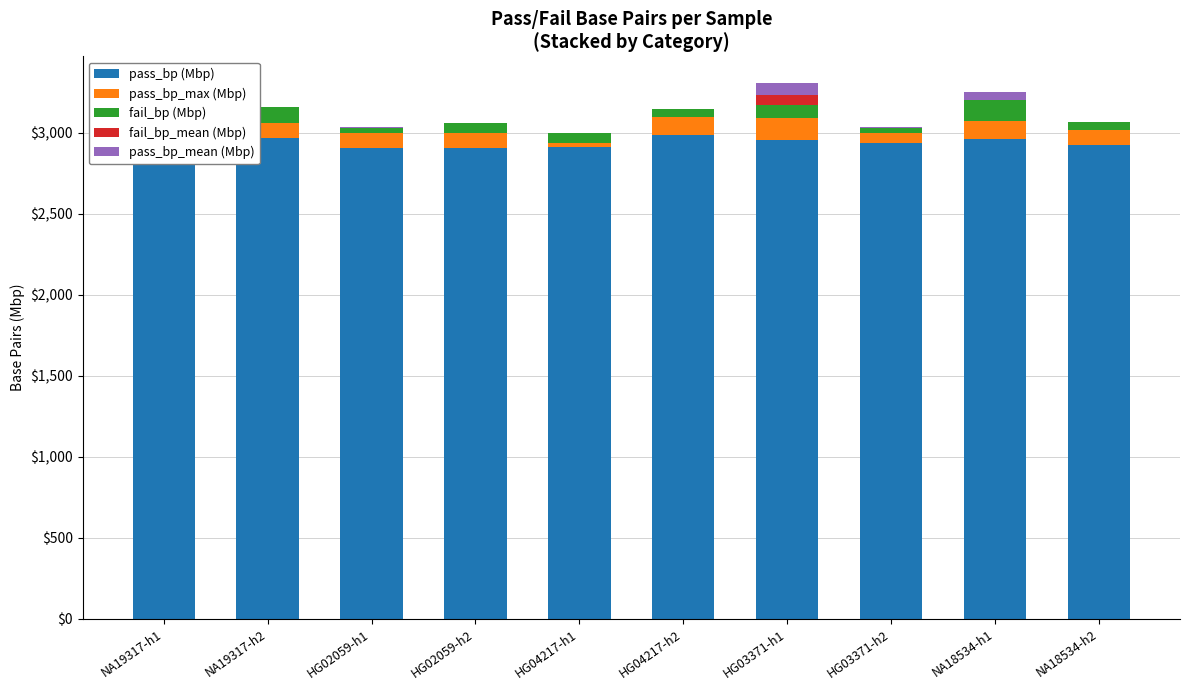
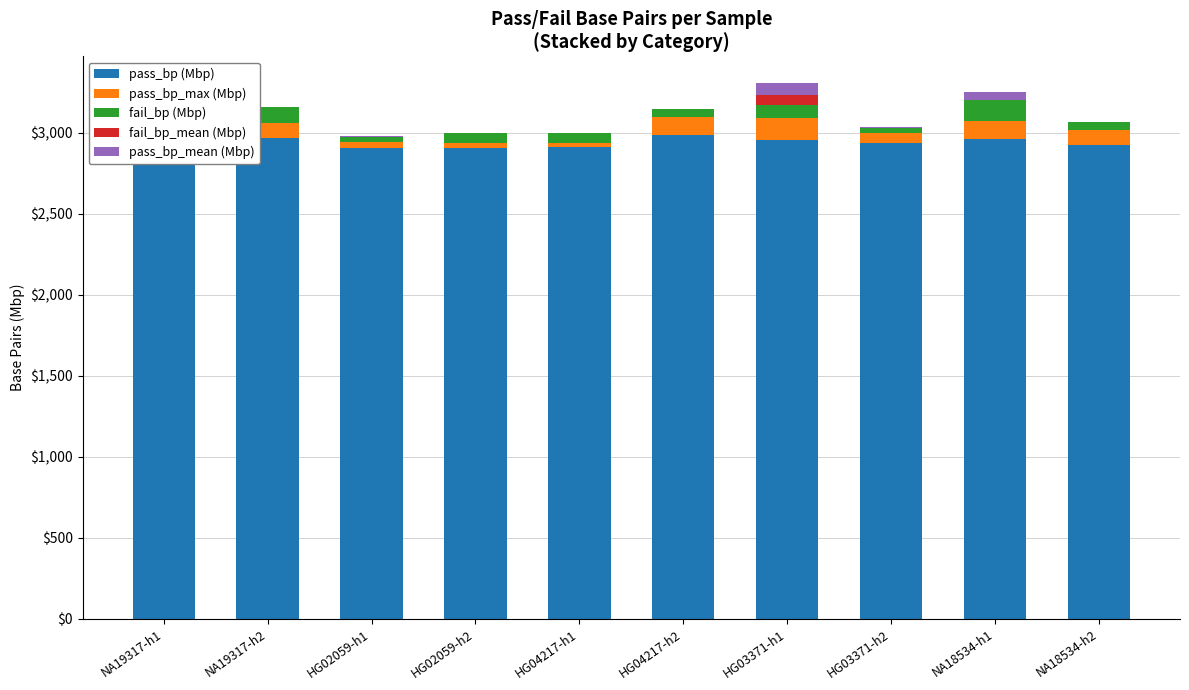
  {
    "pass_bp (Mbp)": {
      "NA19317-h2": "$2,970",
      "HG02059-h1": "$2,910",
      "HG02059-h2": "$2,910",
      "HG04217-h1": "$2,910",
      "HG04217-h2": "$2,990",
      "HG03371-h1": "$2,960",
      "HG03371-h2": "$2,940",
      "NA18534-h1": "$2,960",
      "NA18534-h2": "$2,920"
    },
    "pass_bp_max (Mbp)": {
      "NA19317-h2": "$100",
-     "HG02059-h1": "$90",
-     "HG02059-h2": "$90",
+     "HG02059-h1": "$40",
+     "HG02059-h2": "$30",
      "HG04217-h1": "$30",
      "HG04217-h2": "$110",
      "HG03371-h1": "$140",
      "HG03371-h2": "$60",
      "NA18534-h1": "$110",
      "NA18534-h2": "$90"
    },
    "fail_bp (Mbp)": {
      "NA19317-h2": "$90",
      "HG02059-h1": "$30",
      "HG02059-h2": "$60",
      "HG04217-h1": "$60",
      "HG04217-h2": "$50",
      "HG03371-h1": "$80",
      "HG03371-h2": "$30",
      "NA18534-h1": "$130",
      "NA18534-h2": "$50"
    },
    "fail_bp_mean (Mbp)": {
      "HG03371-h1": "$60"
    },
    "pass_bp_mean (Mbp)": {
      "HG03371-h1": "$70",
      "NA18534-h1": "$50"
    }
  }
